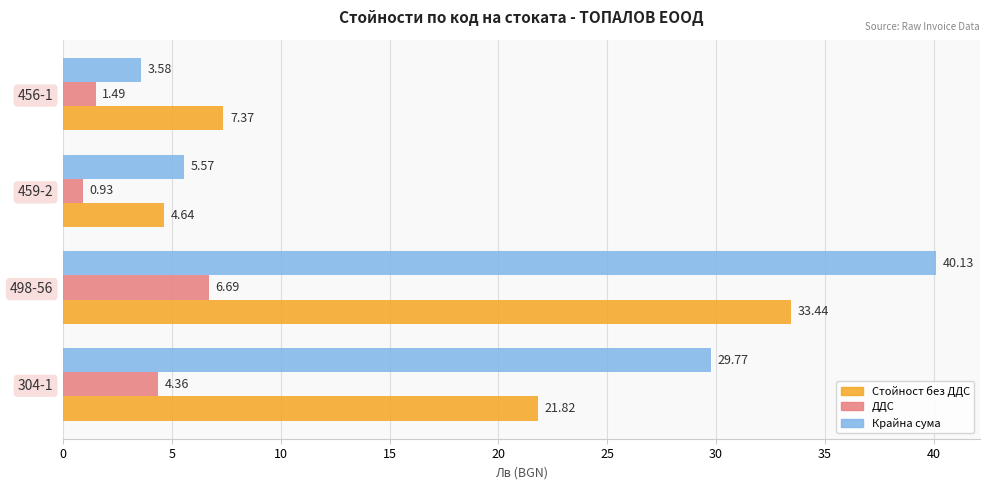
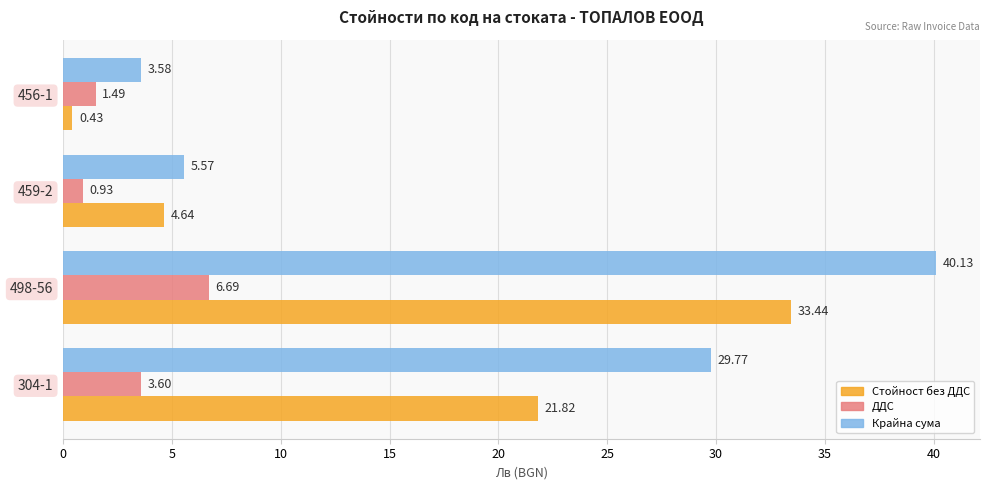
  {
    "Стойност без ДДС": {
-     "456-1": 7.37,
+     "456-1": 0.43,
      "459-2": 4.64,
      "498-56": 33.44,
      "304-1": 21.82
    },
    "ДДС": {
      "456-1": 1.49,
      "459-2": 0.93,
      "498-56": 6.69,
-     "304-1": 4.36
+     "304-1": 3.60
    },
    "Крайна сума": {
      "456-1": 3.58,
      "459-2": 5.57,
      "498-56": 40.13,
      "304-1": 29.77
    }
  }
